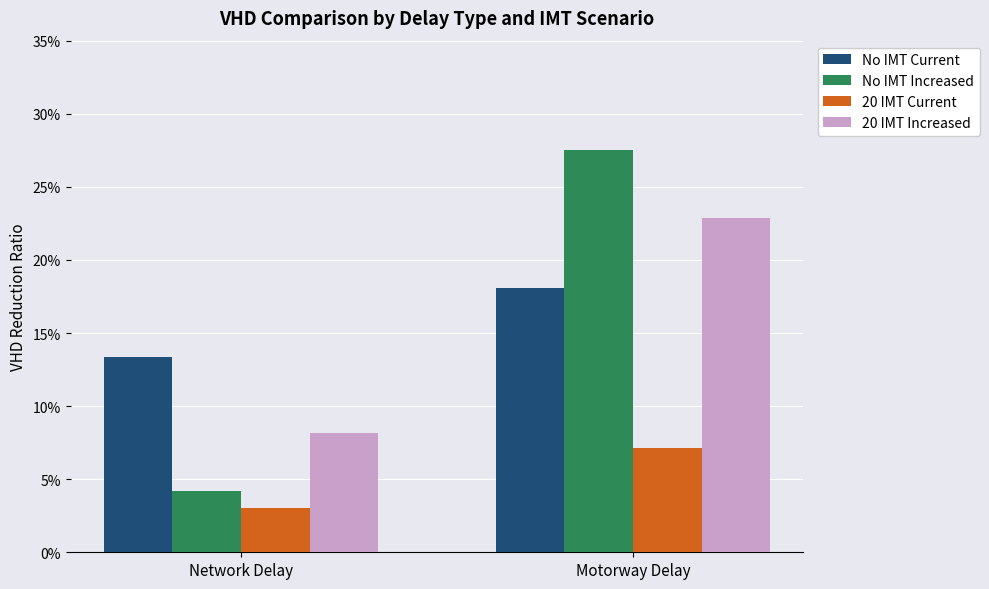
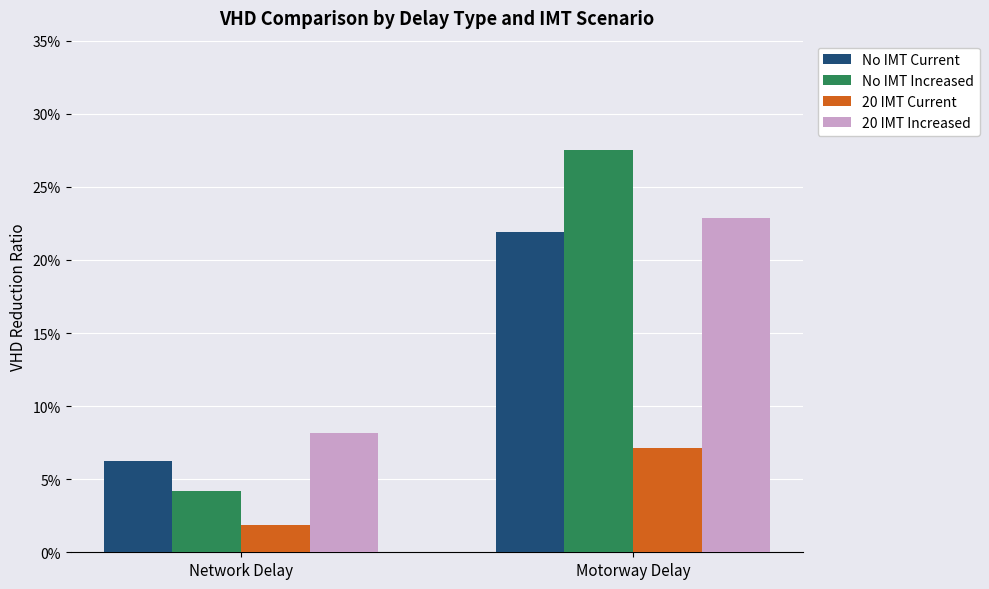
  {
    "No IMT Current": {
-     "Network Delay": "13.4%",
-     "Motorway Delay": "18.1%"
+     "Network Delay": "6.3%",
+     "Motorway Delay": "21.9%"
    },
    "No IMT Increased": {
      "Network Delay": "4.2%",
      "Motorway Delay": "27.5%"
    },
    "20 IMT Current": {
-     "Network Delay": "3.0%",
+     "Network Delay": "1.9%",
      "Motorway Delay": "7.2%"
    },
    "20 IMT Increased": {
      "Network Delay": "8.2%",
      "Motorway Delay": "22.9%"
    }
  }
